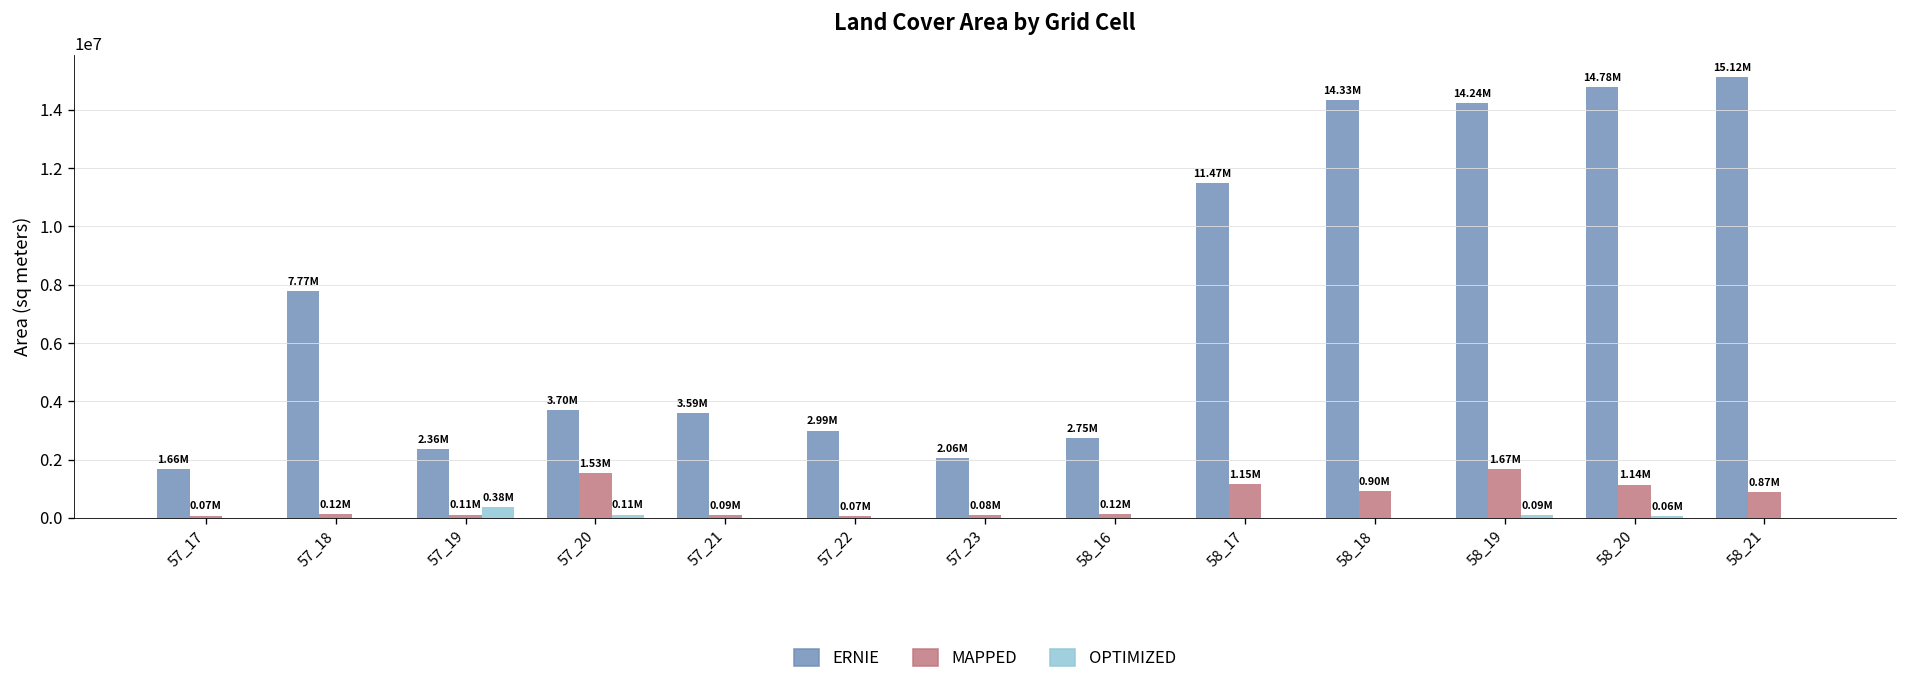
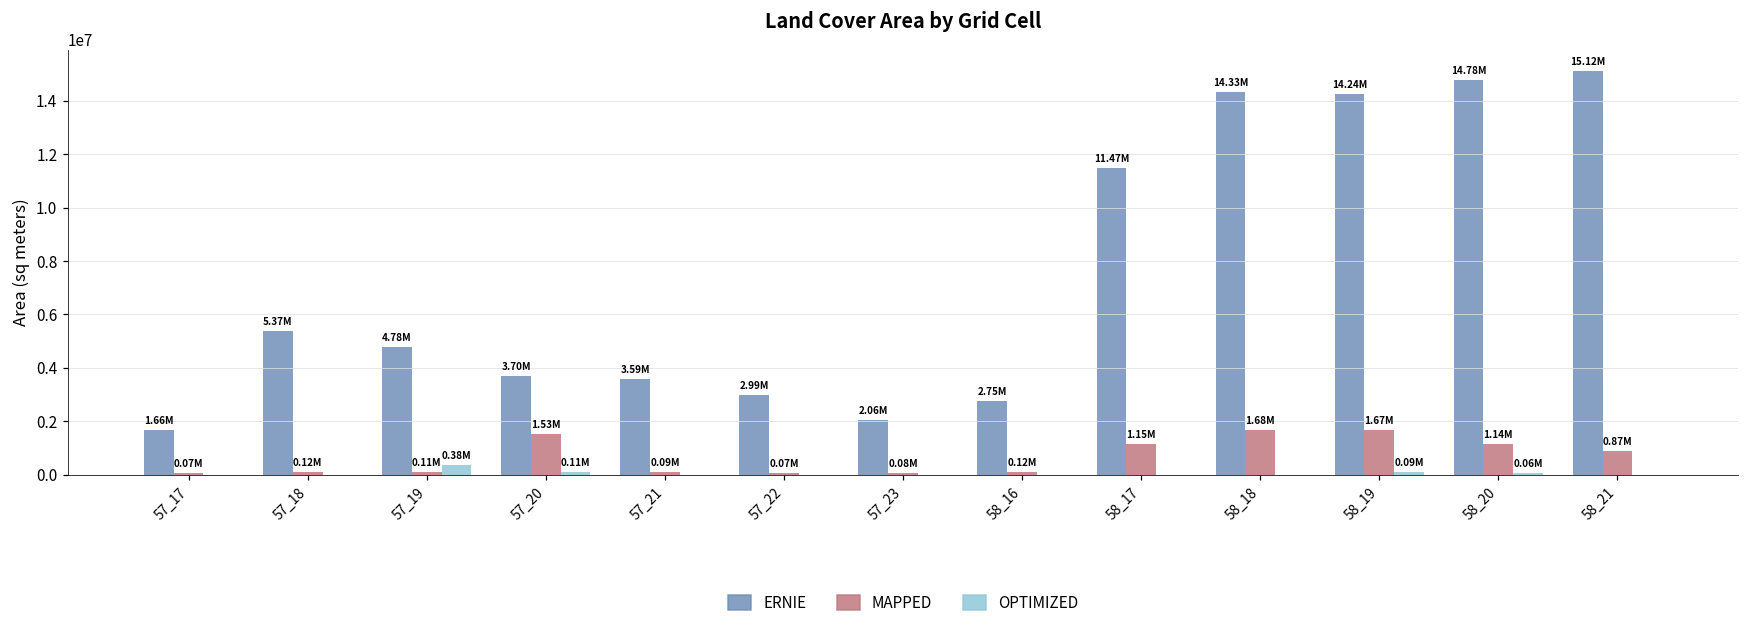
  {
    "ERNIE": {
      "57_17": "1.66M",
-     "57_18": "7.77M",
-     "57_19": "2.36M",
+     "57_18": "5.37M",
+     "57_19": "4.78M",
      "57_20": "3.70M",
      "57_21": "3.59M",
      "57_22": "2.99M",
      "57_23": "2.06M",
      "58_16": "2.75M",
      "58_17": "11.47M",
      "58_18": "14.33M",
      "58_19": "14.24M",
      "58_20": "14.78M",
      "58_21": "15.12M"
    },
    "MAPPED": {
      "57_17": "0.07M",
      "57_18": "0.12M",
      "57_19": "0.11M",
      "57_20": "1.53M",
      "57_21": "0.09M",
      "57_22": "0.07M",
      "57_23": "0.08M",
      "58_16": "0.12M",
      "58_17": "1.15M",
-     "58_18": "0.90M",
+     "58_18": "1.68M",
      "58_19": "1.67M",
      "58_20": "1.14M",
      "58_21": "0.87M"
    },
    "OPTIMIZED": {
      "57_19": "0.38M",
      "57_20": "0.11M",
      "58_19": "0.09M",
      "58_20": "0.06M"
    }
  }
